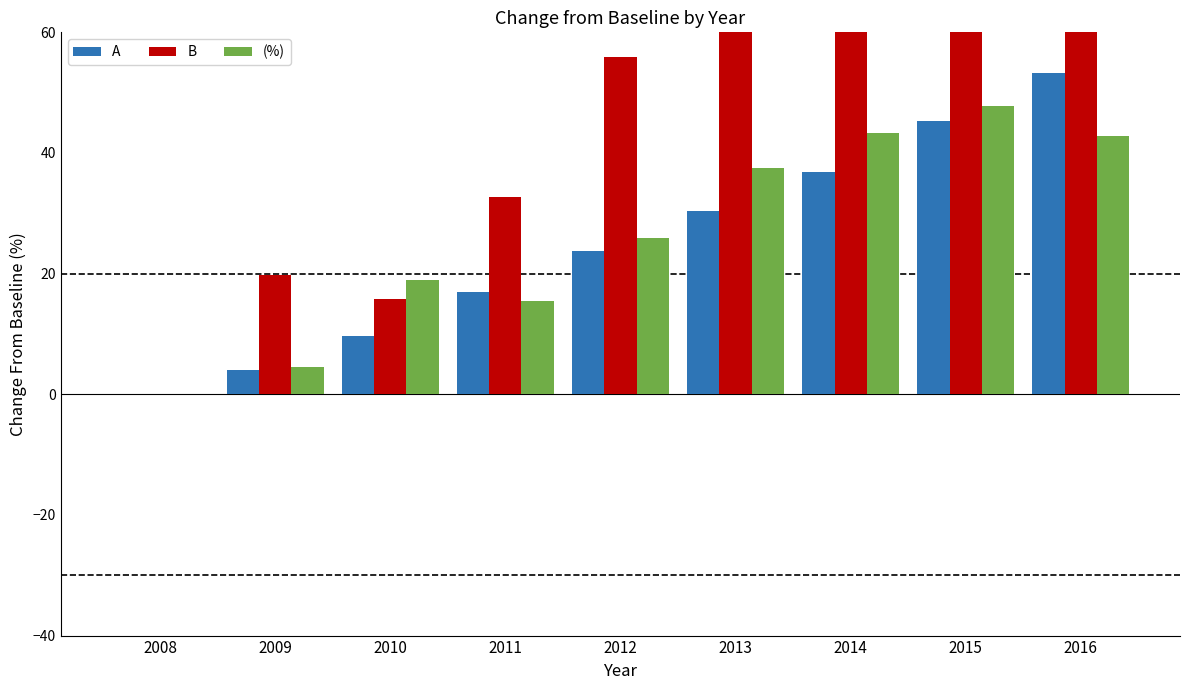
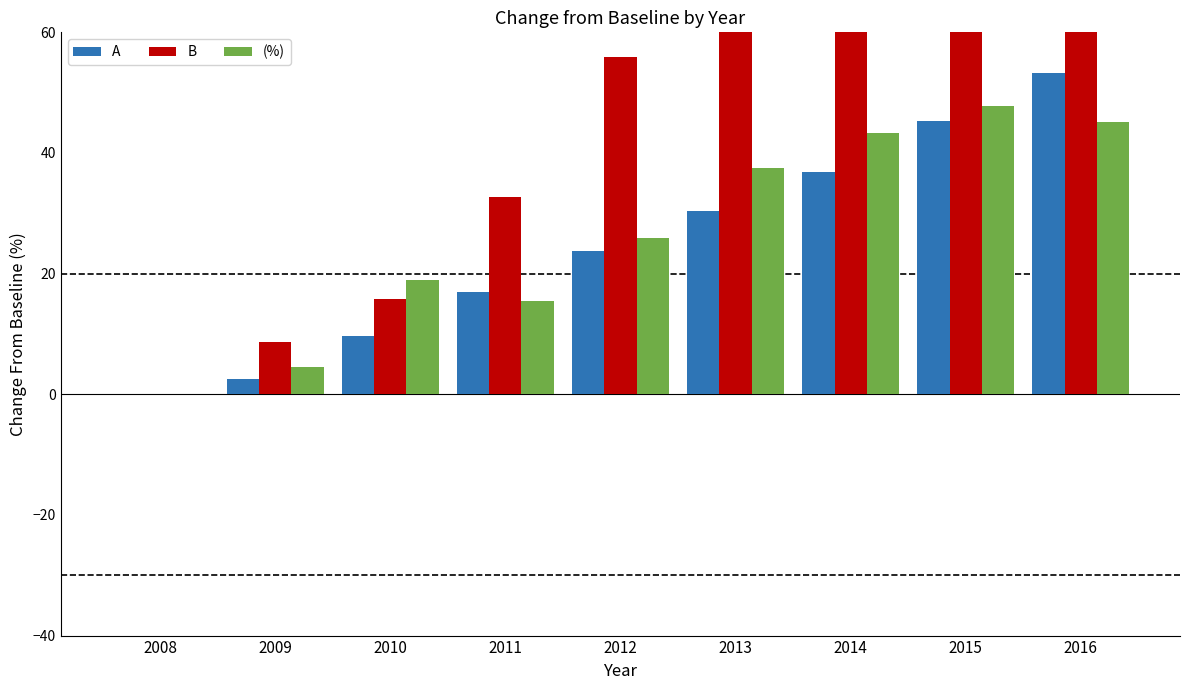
  {
    "A": {
      "2008": 0,
-     "2009": 4,
+     "2009": 3,
      "2010": 10,
      "2011": 17,
      "2012": 24,
      "2013": 30,
      "2014": 37,
      "2015": 45,
      "2016": 53
    },
    "B": {
      "2008": 0,
-     "2009": 20,
+     "2009": 9,
      "2010": 16,
      "2011": 33,
      "2012": 56
    },
    "(%)": {
      "2008": 0,
      "2009": 5,
      "2010": 19,
      "2011": 16,
      "2012": 26,
      "2013": 37,
      "2014": 43,
      "2015": 48,
-     "2016": 43
+     "2016": 45
    }
  }
